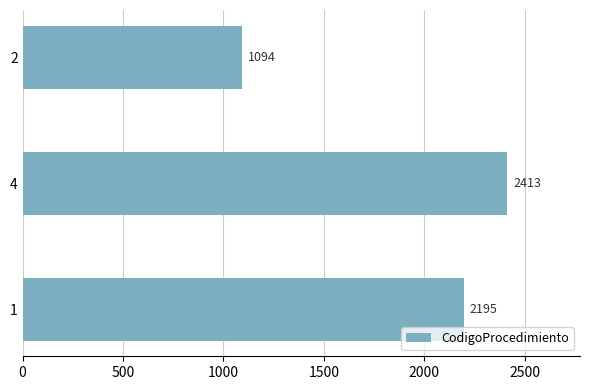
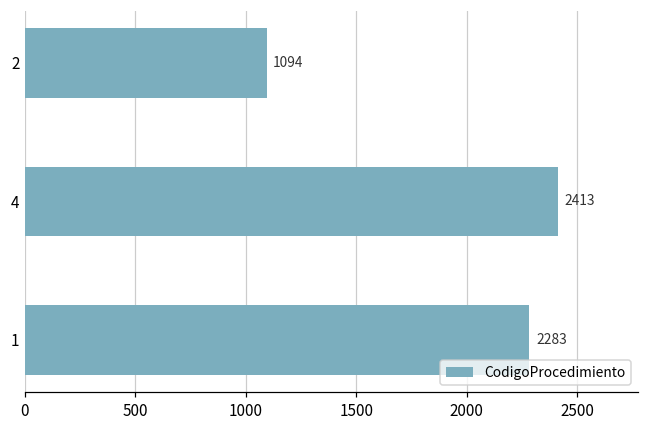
  {
    "2": 1094,
    "4": 2413,
-   "1": 2195
+   "1": 2283
  }
